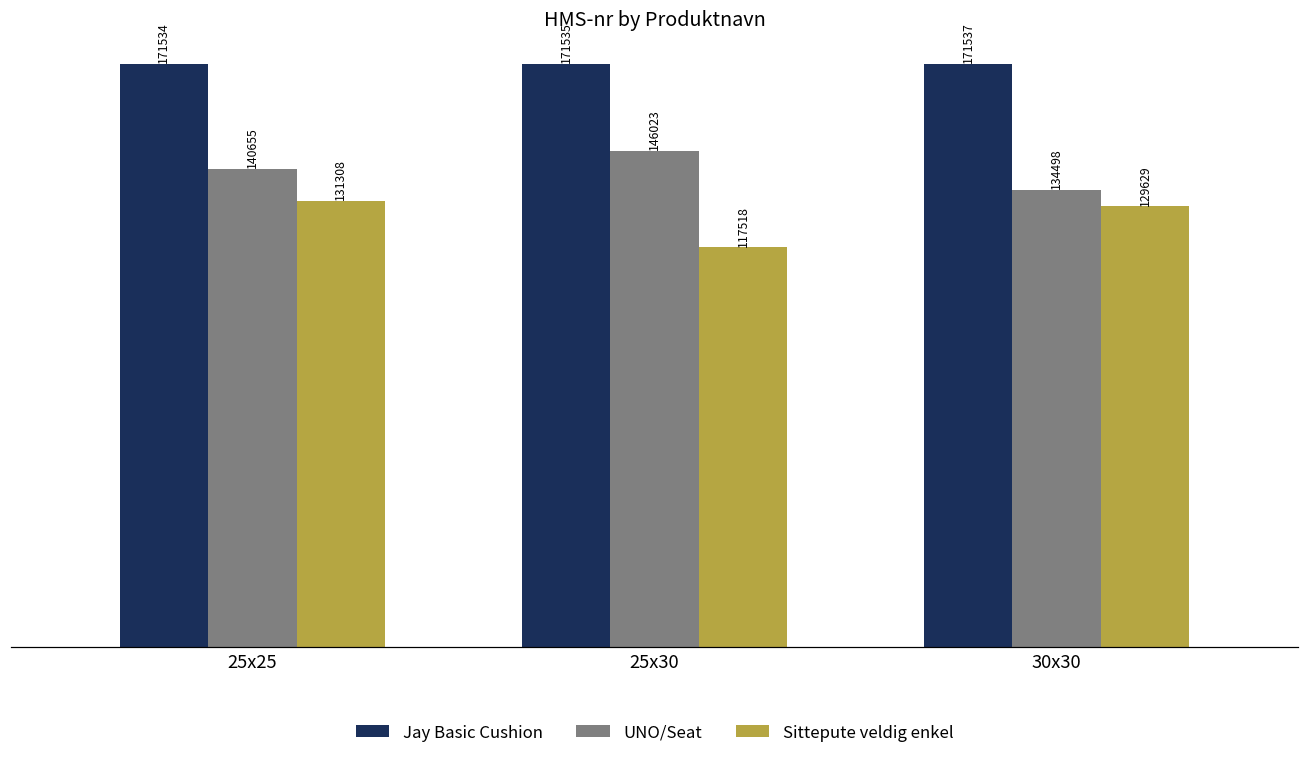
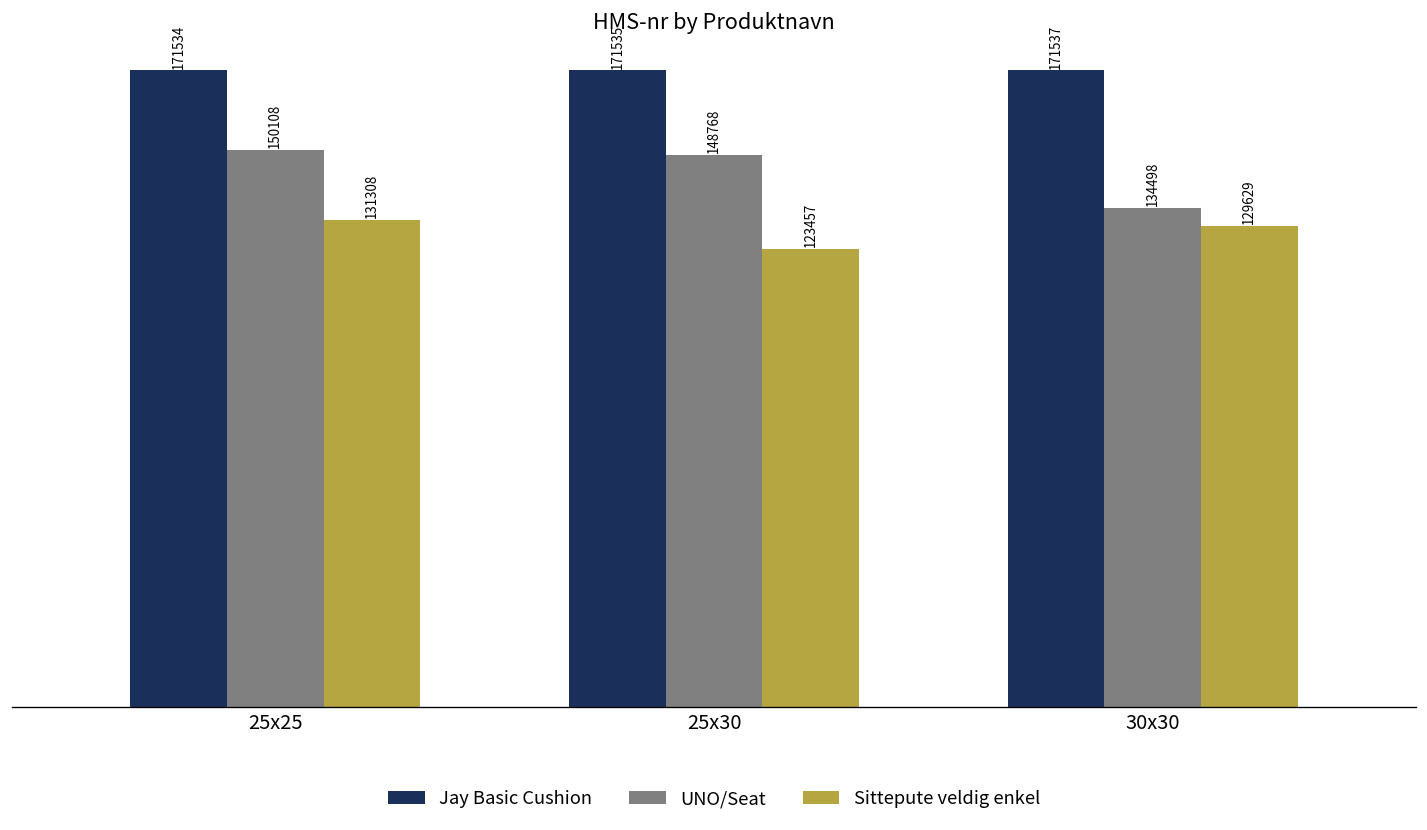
  {
    "Jay Basic Cushion": {
      "25x25": 171534,
      "25x30": 171535,
      "30x30": 171537
    },
    "UNO/Seat": {
-     "25x25": 140655,
-     "25x30": 146023,
+     "25x25": 150108,
+     "25x30": 148768,
      "30x30": 134498
    },
    "Sittepute veldig enkel": {
      "25x25": 131308,
-     "25x30": 117518,
+     "25x30": 123457,
      "30x30": 129629
    }
  }
